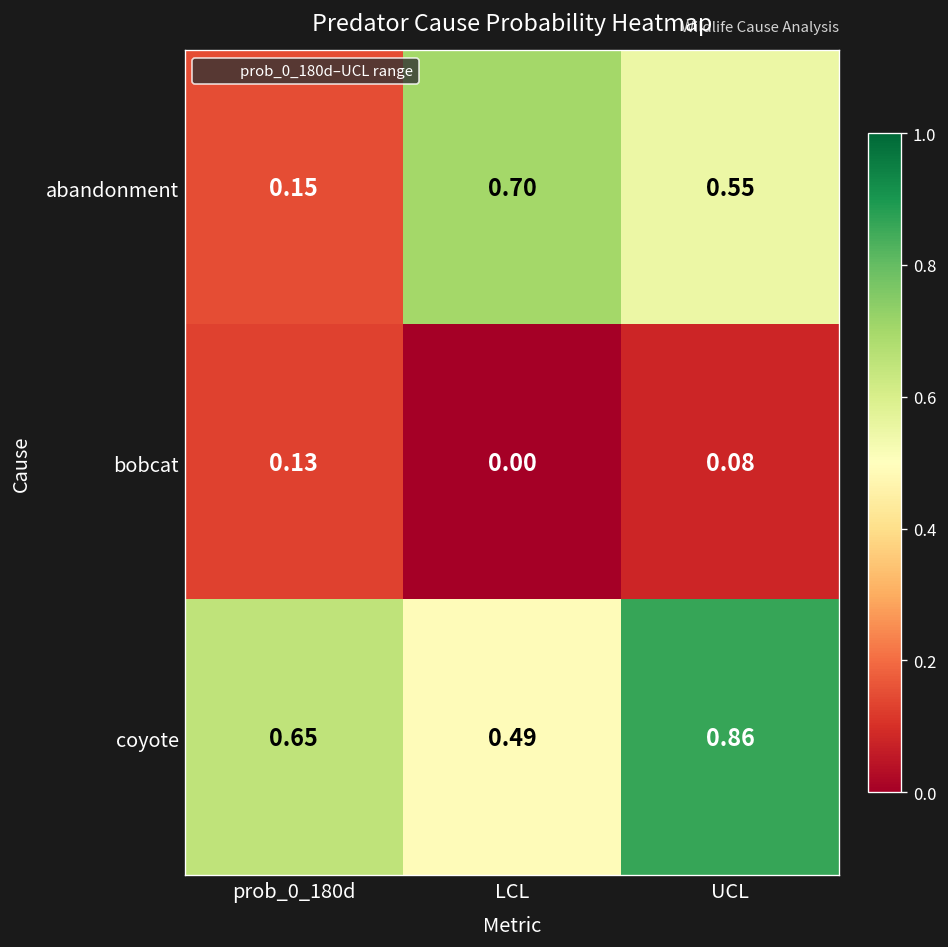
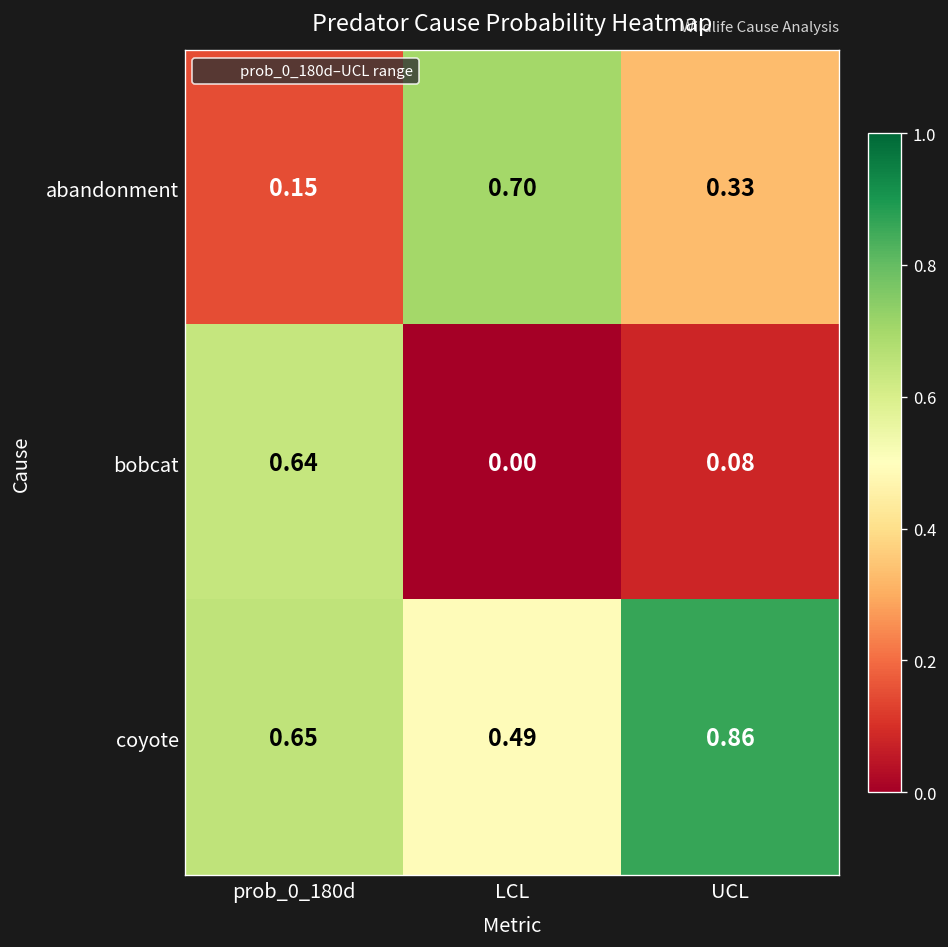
  {
    "abandonment": {
      "prob_0_180d": 0.15,
      "LCL": 0.70,
-     "UCL": 0.55
+     "UCL": 0.33
    },
    "bobcat": {
-     "prob_0_180d": 0.13,
+     "prob_0_180d": 0.64,
      "LCL": 0.00,
      "UCL": 0.08
    },
    "coyote": {
      "prob_0_180d": 0.65,
      "LCL": 0.49,
      "UCL": 0.86
    }
  }
